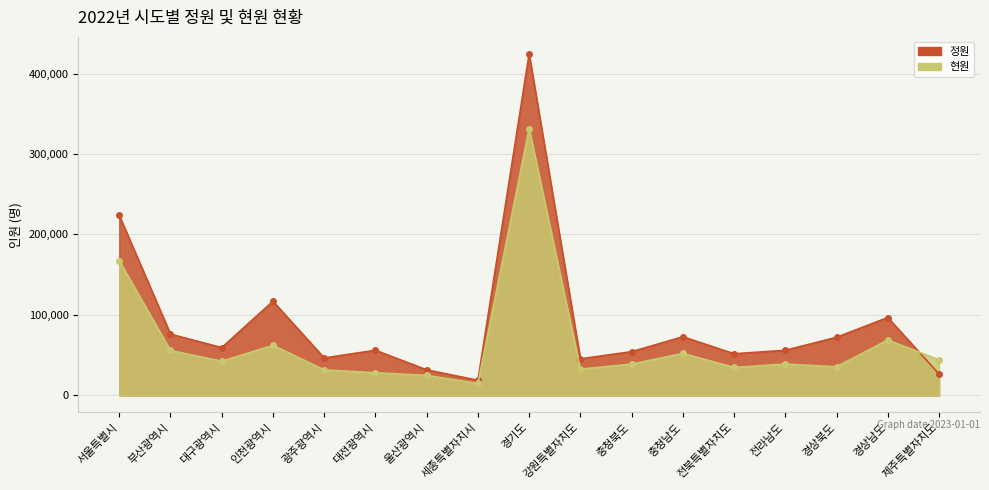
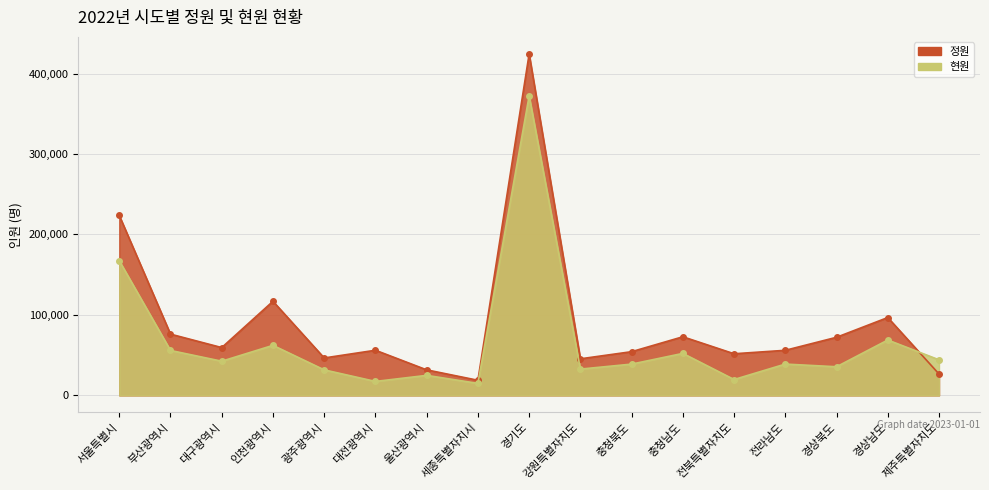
  {
    "정원": {
      "서울특별시": "220,000",
      "부산광역시": "80,000",
      "대구광역시": "60,000",
      "인천광역시": "120,000",
      "광주광역시": "50,000",
      "대전광역시": "60,000",
      "울산광역시": "30,000",
      "세종특별자치시": "20,000",
      "경기도": "420,000",
      "강원특별자치도": "50,000",
      "충청북도": "50,000",
      "충청남도": "70,000",
      "전북특별자치도": "50,000",
      "전라남도": "60,000",
      "경상북도": "70,000",
      "경상남도": "100,000",
      "제주특별자치도": "30,000"
    },
    "현원": {
      "서울특별시": "170,000",
      "부산광역시": "60,000",
      "대구광역시": "40,000",
      "인천광역시": "60,000",
      "광주광역시": "30,000",
-     "대전광역시": "30,000",
+     "대전광역시": "20,000",
      "울산광역시": "20,000",
      "세종특별자치시": "10,000",
-     "경기도": "330,000",
+     "경기도": "370,000",
      "강원특별자치도": "30,000",
      "충청북도": "40,000",
      "충청남도": "50,000",
-     "전북특별자치도": "30,000",
+     "전북특별자치도": "20,000",
      "전라남도": "40,000",
      "경상북도": "40,000",
      "경상남도": "70,000",
      "제주특별자치도": "40,000"
    }
  }
